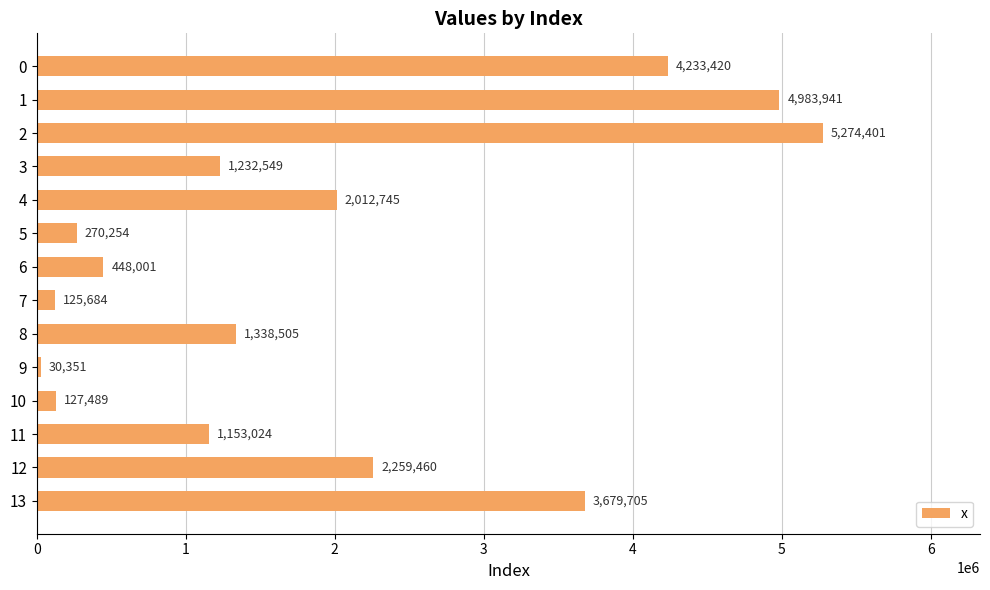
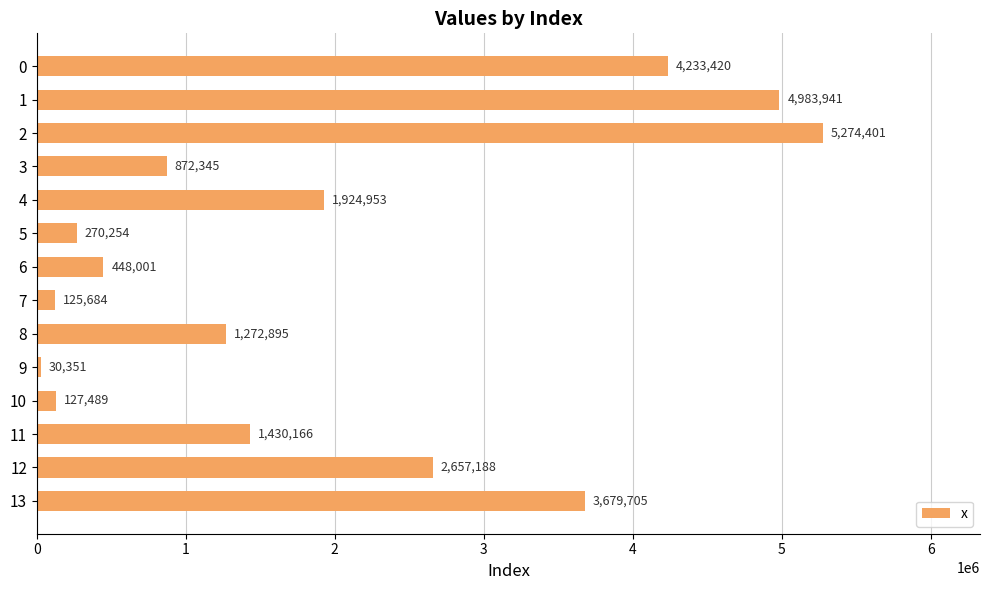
  {
    "0": "4,233,420",
    "1": "4,983,941",
    "2": "5,274,401",
-   "3": "1,232,549",
-   "4": "2,012,745",
+   "3": "872,345",
+   "4": "1,924,953",
    "5": "270,254",
    "6": "448,001",
    "7": "125,684",
-   "8": "1,338,505",
+   "8": "1,272,895",
    "9": "30,351",
    "10": "127,489",
-   "11": "1,153,024",
-   "12": "2,259,460",
+   "11": "1,430,166",
+   "12": "2,657,188",
    "13": "3,679,705"
  }
